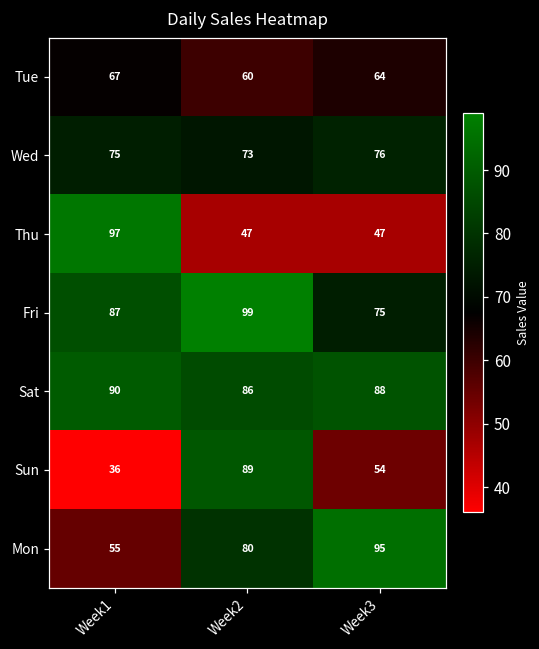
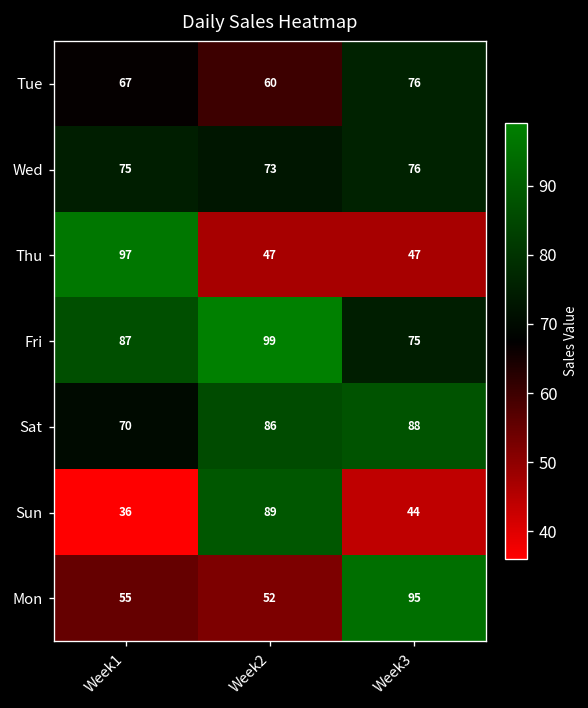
  {
    "Tue": {
      "Week1": 67,
      "Week2": 60,
-     "Week3": 64
+     "Week3": 76
    },
    "Wed": {
      "Week1": 75,
      "Week2": 73,
      "Week3": 76
    },
    "Thu": {
      "Week1": 97,
      "Week2": 47,
      "Week3": 47
    },
    "Fri": {
      "Week1": 87,
      "Week2": 99,
      "Week3": 75
    },
    "Sat": {
-     "Week1": 90,
+     "Week1": 70,
      "Week2": 86,
      "Week3": 88
    },
    "Sun": {
      "Week1": 36,
      "Week2": 89,
-     "Week3": 54
+     "Week3": 44
    },
    "Mon": {
      "Week1": 55,
-     "Week2": 80,
+     "Week2": 52,
      "Week3": 95
    }
  }
